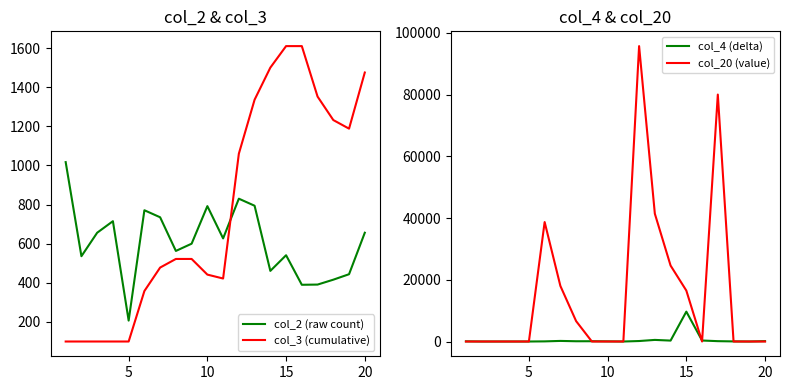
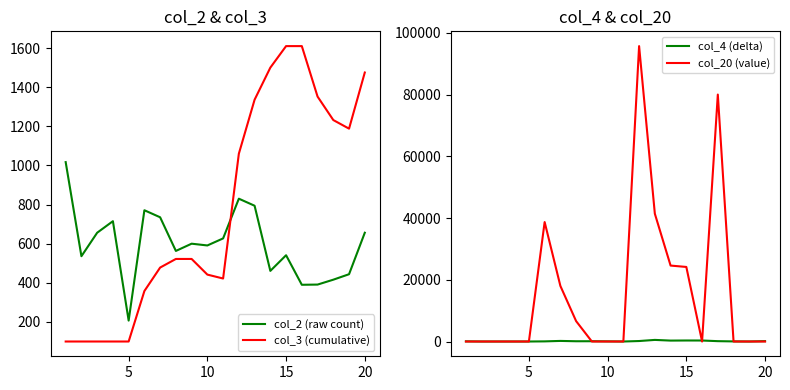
  {
    "col_2 & col_3": {
      "col_2 (raw count)": {
        "5": 210,
-       "10": 790,
+       "10": 590,
        "15": 540,
        "20": 660
      },
      "col_3 (cumulative)": {
        "5": 100,
        "10": 440,
        "15": 1610,
        "20": 1480
      }
    },
    "col_4 & col_20": {
      "col_4 (delta)": {
-       "15": 10000
+       "15": 0
      },
      "col_20 (value)": {
-       "15": 17000
+       "15": 24000
      }
    }
  }
